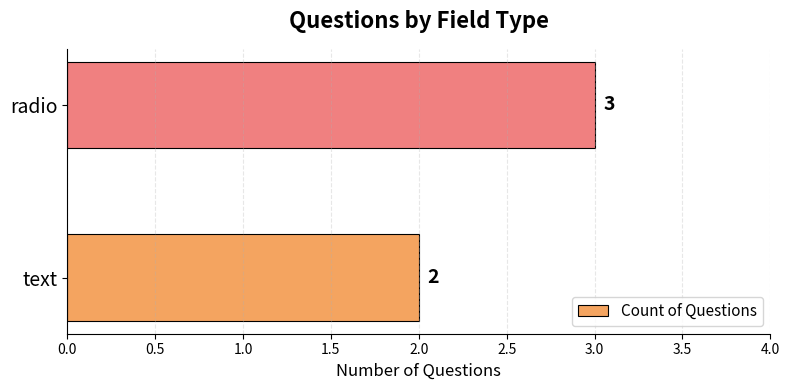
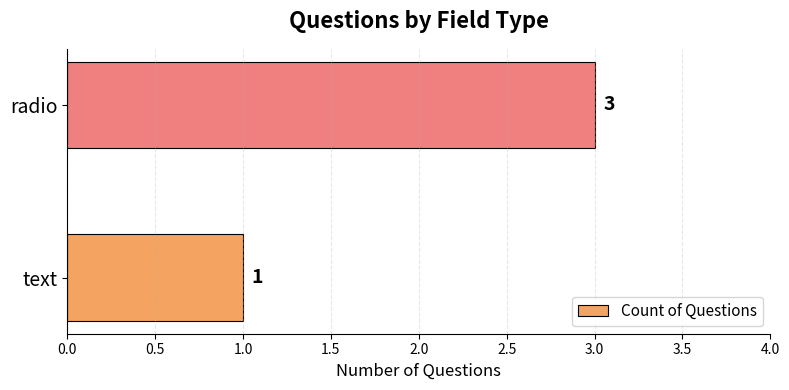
  {
    "radio": 3,
-   "text": 2
+   "text": 1
  }
